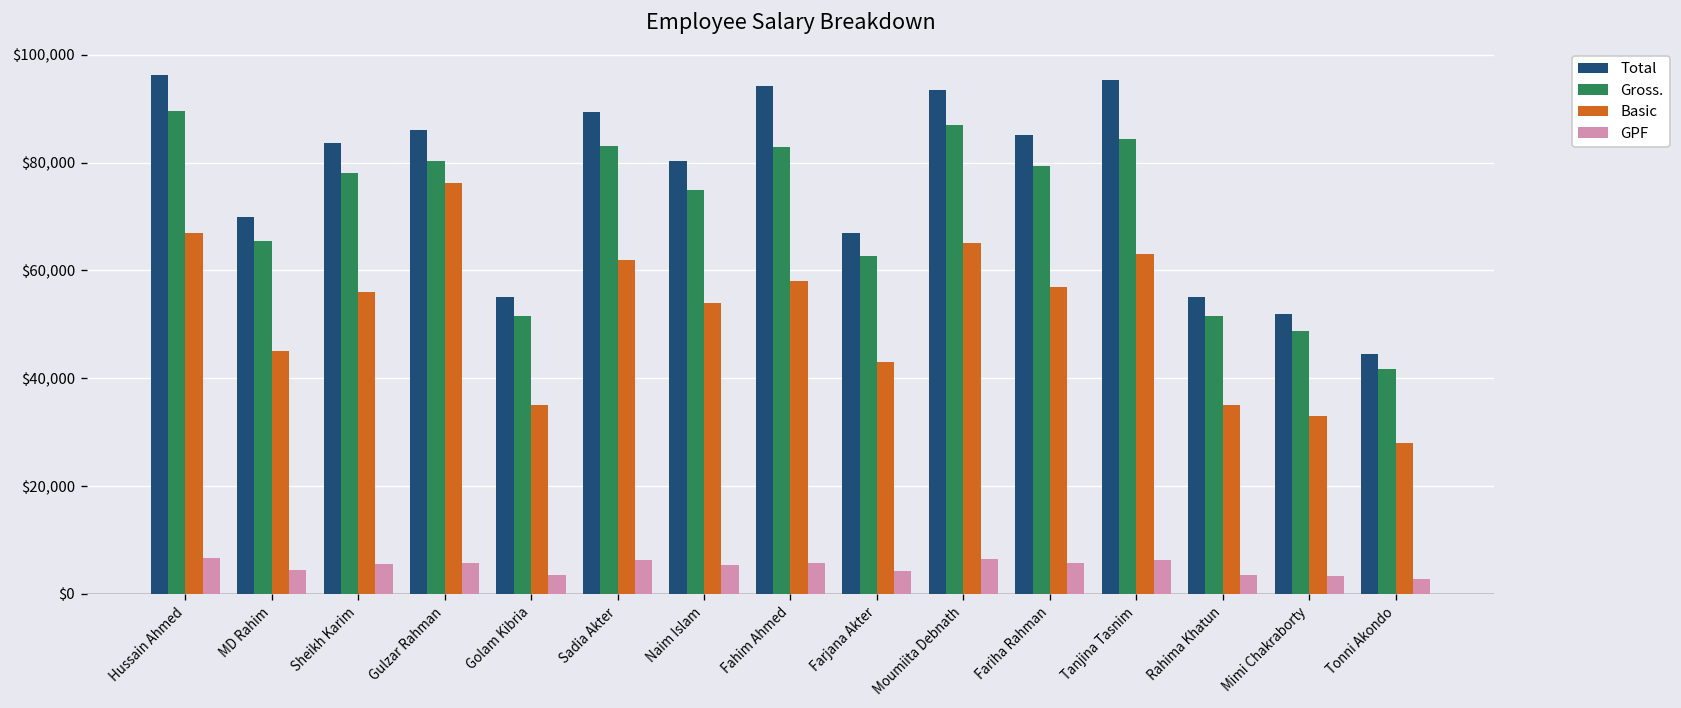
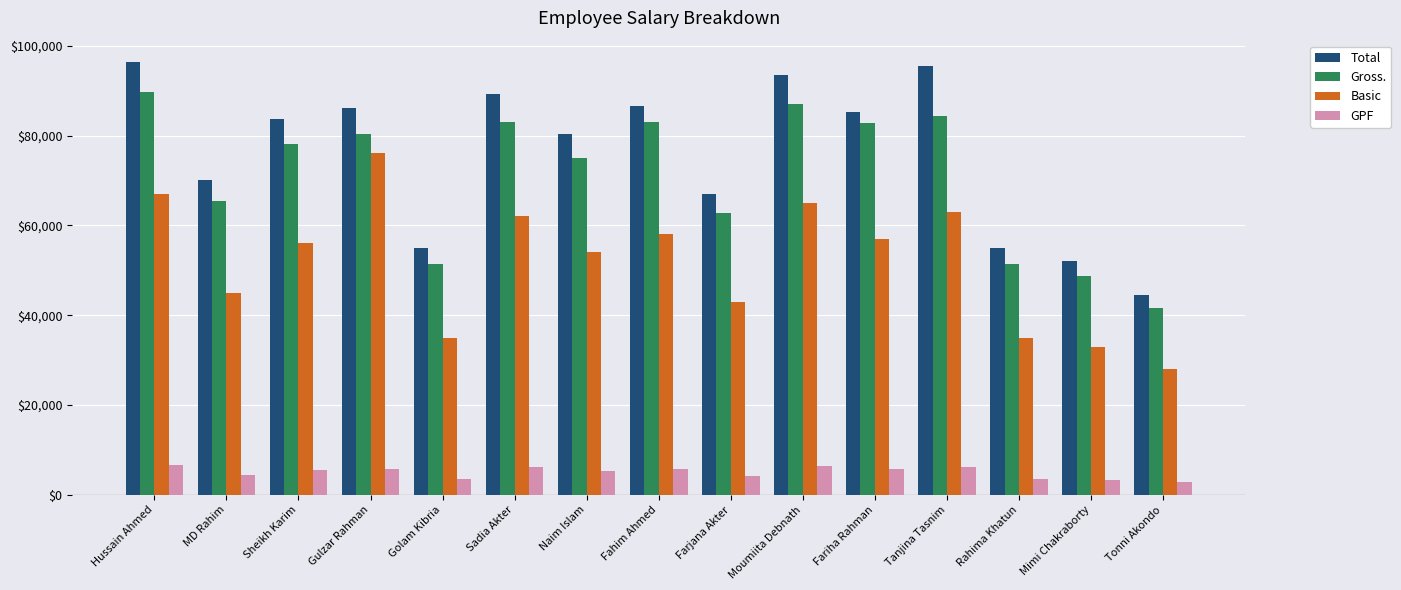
  {
    "Total": {
      "Hussain Ahmed": "$96,000",
      "MD Rahim": "$70,000",
      "Sheikh Karim": "$84,000",
      "Gulzar Rahman": "$86,000",
      "Golam Kibria": "$55,000",
      "Sadia Akter": "$89,000",
      "Naim Islam": "$80,000",
-     "Fahim Ahmed": "$94,000",
+     "Fahim Ahmed": "$87,000",
      "Farjana Akter": "$67,000",
      "Moumiita Debnath": "$94,000",
      "Fariha Rahman": "$85,000",
      "Tanjina Tasnim": "$95,000",
      "Rahima Khatun": "$55,000",
      "Mimi Chakraborty": "$52,000",
      "Tonni Akondo": "$45,000"
    },
    "Gross.": {
      "Hussain Ahmed": "$90,000",
      "MD Rahim": "$66,000",
      "Sheikh Karim": "$78,000",
      "Gulzar Rahman": "$80,000",
      "Golam Kibria": "$52,000",
      "Sadia Akter": "$83,000",
      "Naim Islam": "$75,000",
      "Fahim Ahmed": "$83,000",
      "Farjana Akter": "$63,000",
      "Moumiita Debnath": "$87,000",
-     "Fariha Rahman": "$79,000",
+     "Fariha Rahman": "$83,000",
      "Tanjina Tasnim": "$84,000",
      "Rahima Khatun": "$52,000",
      "Mimi Chakraborty": "$49,000",
      "Tonni Akondo": "$42,000"
    },
    "Basic": {
      "Hussain Ahmed": "$67,000",
      "MD Rahim": "$45,000",
      "Sheikh Karim": "$56,000",
      "Gulzar Rahman": "$76,000",
      "Golam Kibria": "$35,000",
      "Sadia Akter": "$62,000",
      "Naim Islam": "$54,000",
      "Fahim Ahmed": "$58,000",
      "Farjana Akter": "$43,000",
      "Moumiita Debnath": "$65,000",
      "Fariha Rahman": "$57,000",
      "Tanjina Tasnim": "$63,000",
      "Rahima Khatun": "$35,000",
      "Mimi Chakraborty": "$33,000",
      "Tonni Akondo": "$28,000"
    },
    "GPF": {
      "Hussain Ahmed": "$7,000",
      "MD Rahim": "$5,000",
      "Sheikh Karim": "$6,000",
      "Gulzar Rahman": "$6,000",
      "Golam Kibria": "$4,000",
      "Sadia Akter": "$6,000",
      "Naim Islam": "$5,000",
      "Fahim Ahmed": "$6,000",
      "Farjana Akter": "$4,000",
      "Moumiita Debnath": "$7,000",
      "Fariha Rahman": "$6,000",
      "Tanjina Tasnim": "$6,000",
      "Rahima Khatun": "$4,000",
      "Mimi Chakraborty": "$3,000",
      "Tonni Akondo": "$3,000"
    }
  }
